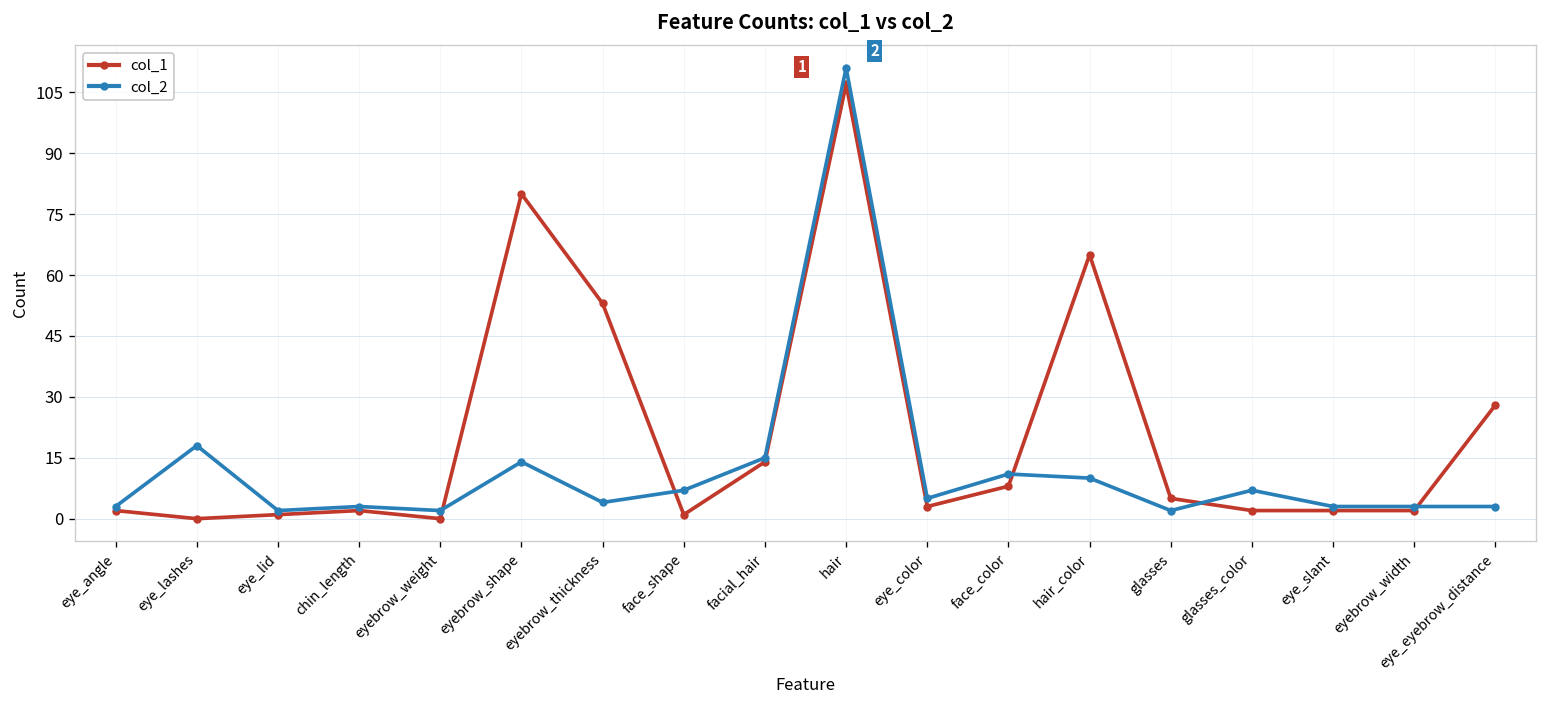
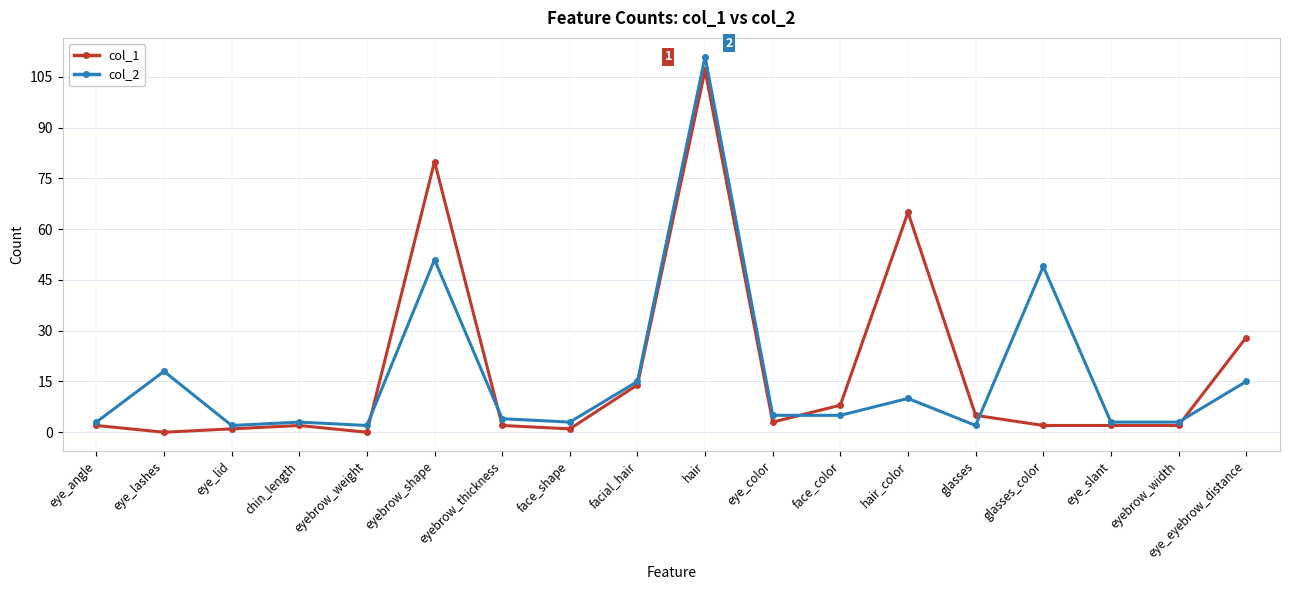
  {
    "col_1": {
      "eye_angle": 2,
      "eye_lashes": 0,
      "eye_lid": 1,
      "chin_length": 2,
      "eyebrow_weight": 0,
      "eyebrow_shape": 80,
-     "eyebrow_thickness": 53,
+     "eyebrow_thickness": 2,
      "face_shape": 1,
      "facial_hair": 14,
      "hair": 107,
      "eye_color": 3,
      "face_color": 8,
      "hair_color": 65,
      "glasses": 5,
      "glasses_color": 2,
      "eye_slant": 2,
      "eyebrow_width": 2,
      "eye_eyebrow_distance": 28
    },
    "col_2": {
      "eye_angle": 3,
      "eye_lashes": 18,
      "eye_lid": 2,
      "chin_length": 3,
      "eyebrow_weight": 2,
-     "eyebrow_shape": 14,
+     "eyebrow_shape": 51,
      "eyebrow_thickness": 4,
-     "face_shape": 7,
+     "face_shape": 3,
      "facial_hair": 15,
      "eye_color": 5,
-     "face_color": 11,
+     "face_color": 5,
      "hair_color": 10,
      "glasses": 2,
-     "glasses_color": 7,
+     "glasses_color": 49,
      "eye_slant": 3,
      "eyebrow_width": 3,
-     "eye_eyebrow_distance": 3
+     "eye_eyebrow_distance": 15
    }
  }
